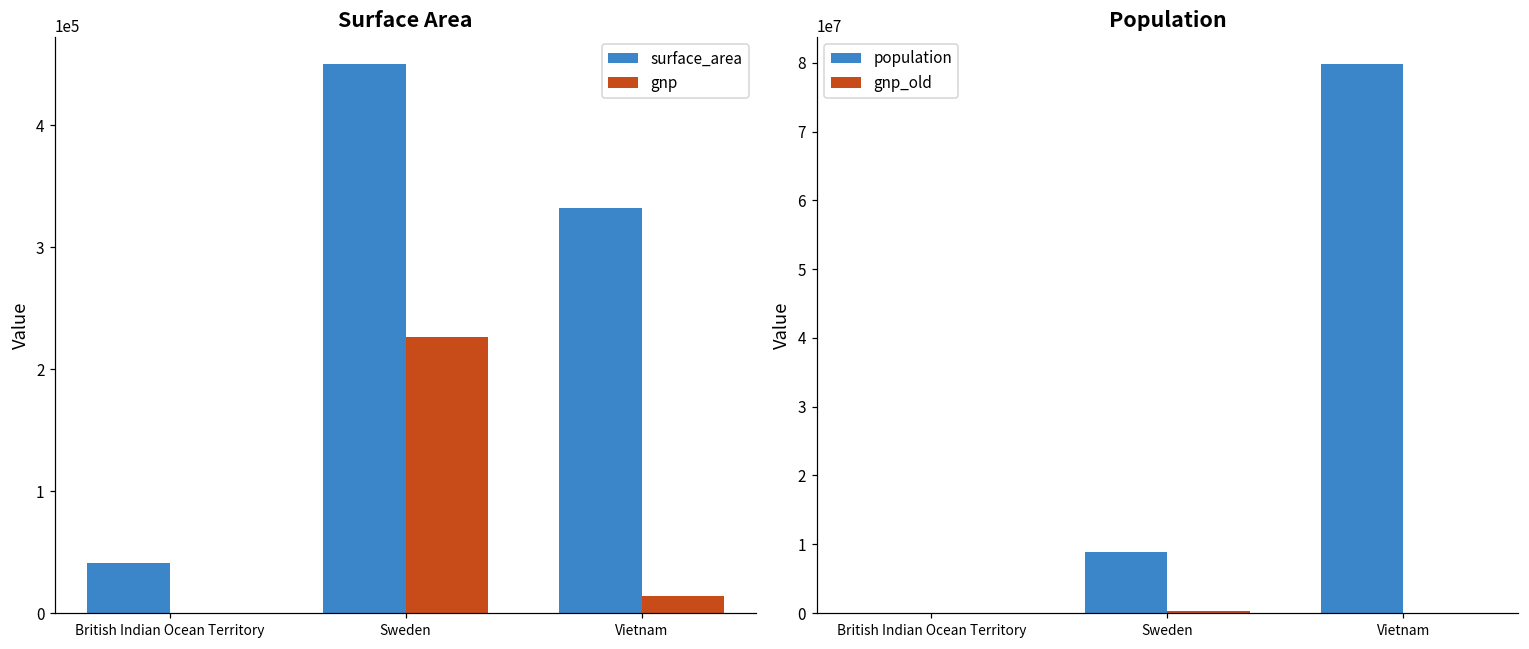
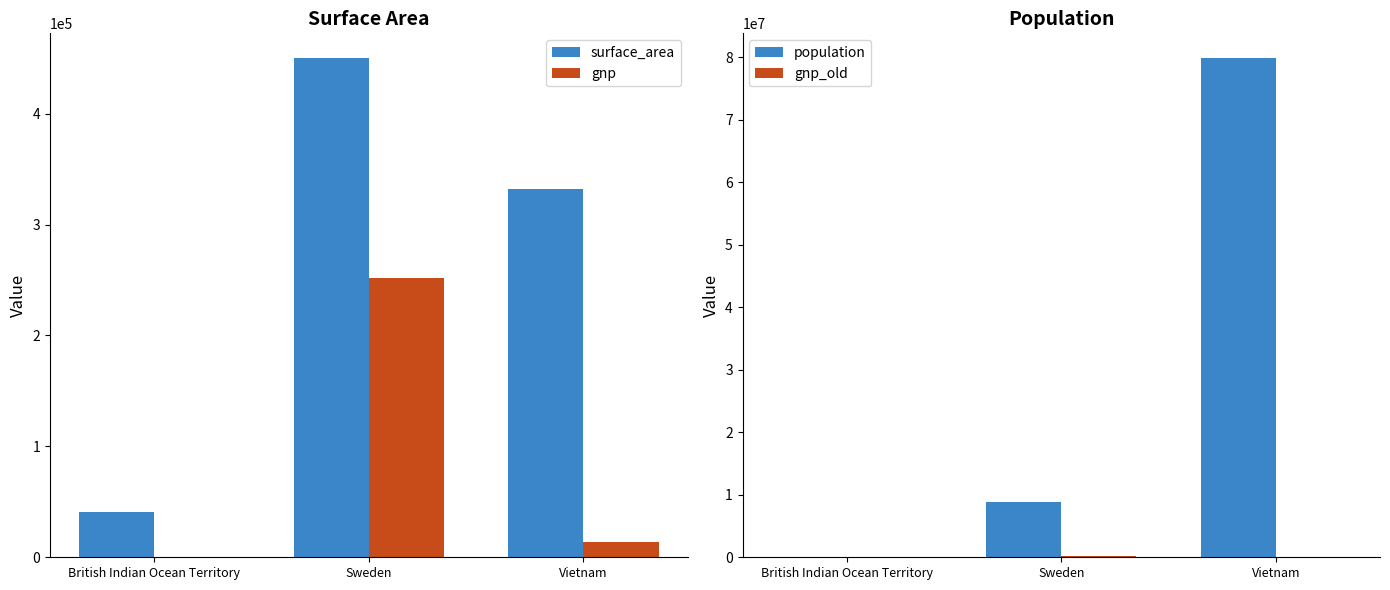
  {
    "Surface Area": {
      "surface_area": {
        "British Indian Ocean Territory": 41000,
        "Sweden": 450000,
        "Vietnam": 332000
      },
      "gnp": {
        "British Indian Ocean Territory": 0,
-       "Sweden": 226000,
+       "Sweden": 252000,
        "Vietnam": 14000
      }
    },
    "Population": {
      "population": {
        "British Indian Ocean Territory": 0,
        "Sweden": 9000000,
        "Vietnam": 80000000
      },
      "gnp_old": {
        "British Indian Ocean Territory": 0
      }
    }
  }
